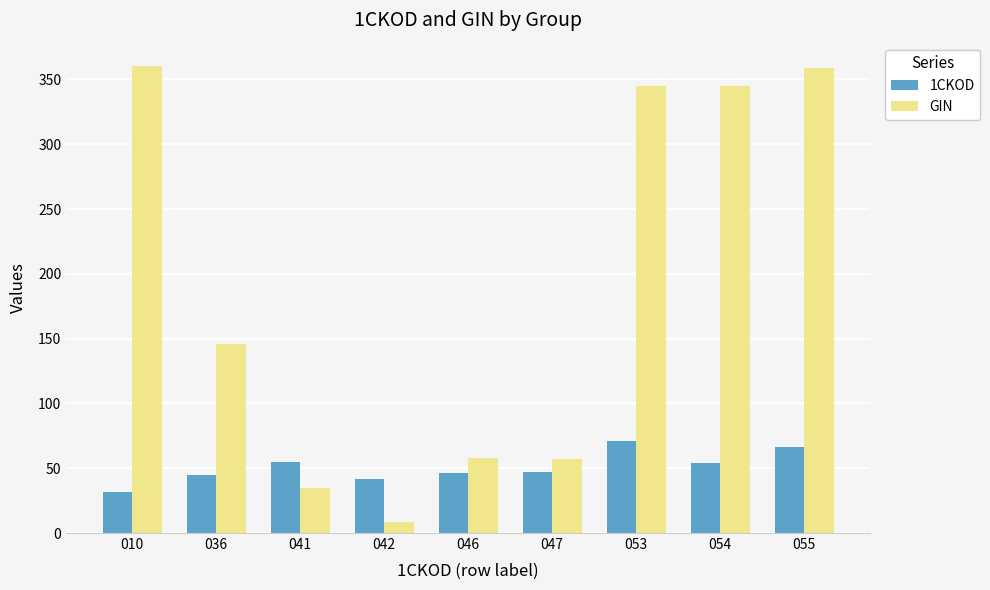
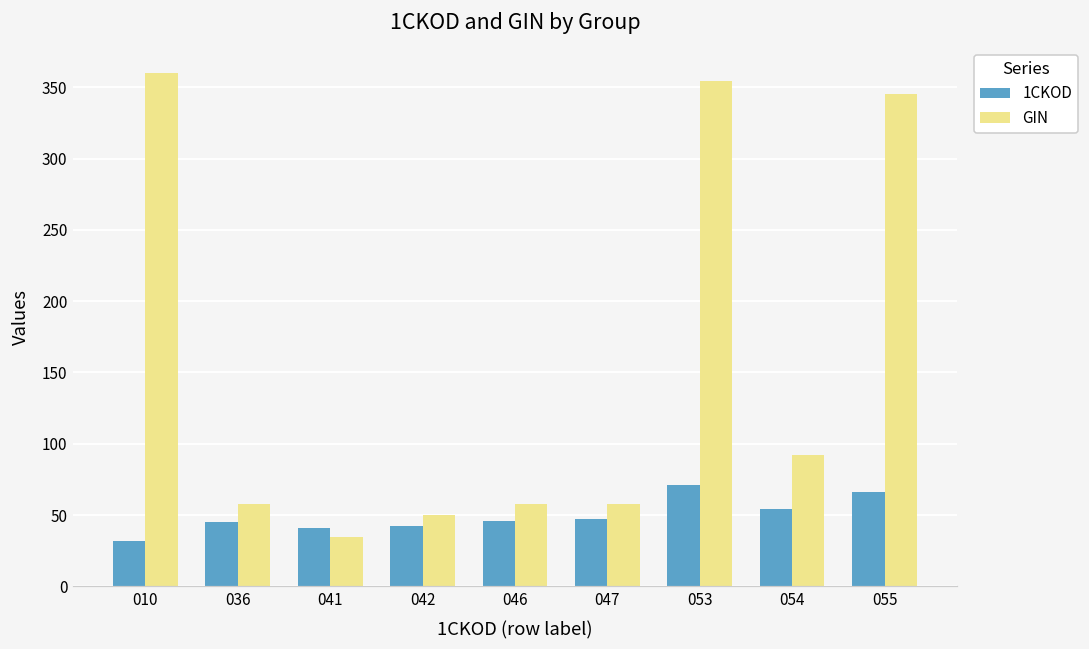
  {
    "1CKOD": {
      "010": 32,
      "036": 45,
-     "041": 55,
+     "041": 41,
      "042": 42,
      "046": 46,
      "047": 47,
      "053": 71,
      "054": 54,
      "055": 66
    },
    "GIN": {
      "010": 360,
-     "036": 146,
+     "036": 57,
      "041": 35,
-     "042": 8,
+     "042": 50,
      "046": 58,
      "047": 58,
-     "053": 345,
-     "054": 345,
-     "055": 359
+     "053": 354,
+     "054": 92,
+     "055": 345
    }
  }
